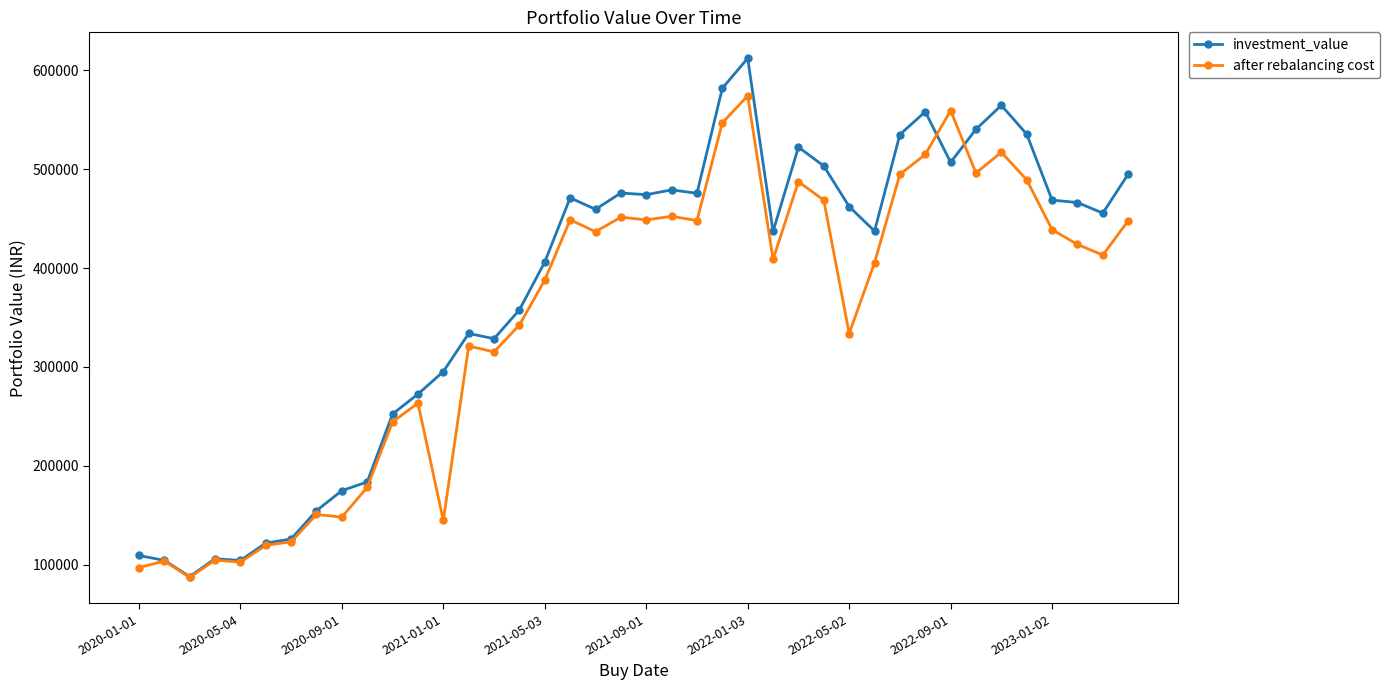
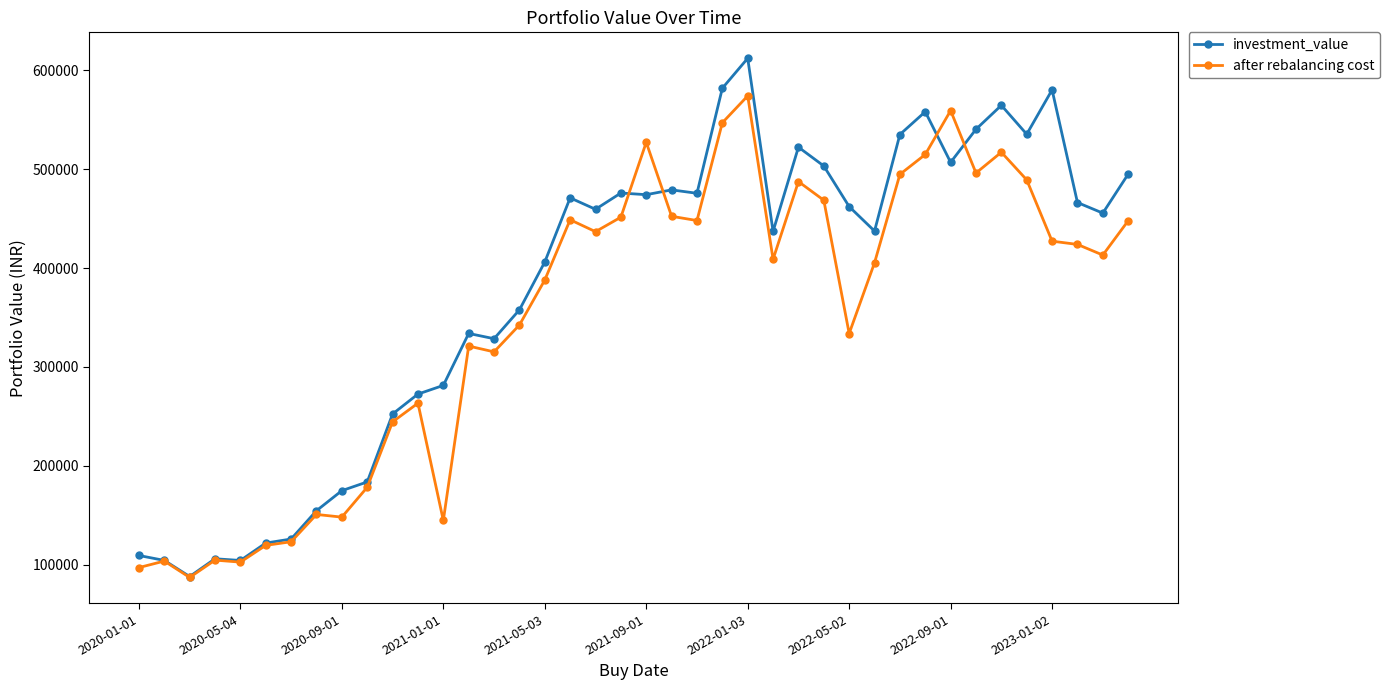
  {
    "investment_value": {
      "2020-01-01": 110000,
      "2020-09-01": 170000,
-     "2021-01-01": 300000,
+     "2021-01-01": 280000,
      "2021-05-03": 410000,
      "2021-09-01": 470000,
      "2022-01-03": 610000,
      "2022-05-02": 460000,
      "2022-09-01": 510000,
-     "2023-01-02": 470000
+     "2023-01-02": 580000
    },
    "after rebalancing cost": {
      "2020-01-01": 100000,
      "2020-09-01": 150000,
      "2021-01-01": 140000,
      "2021-05-03": 390000,
-     "2021-09-01": 450000,
+     "2021-09-01": 530000,
      "2022-01-03": 570000,
      "2022-05-02": 330000,
      "2022-09-01": 560000,
-     "2023-01-02": 440000
+     "2023-01-02": 430000
    }
  }
